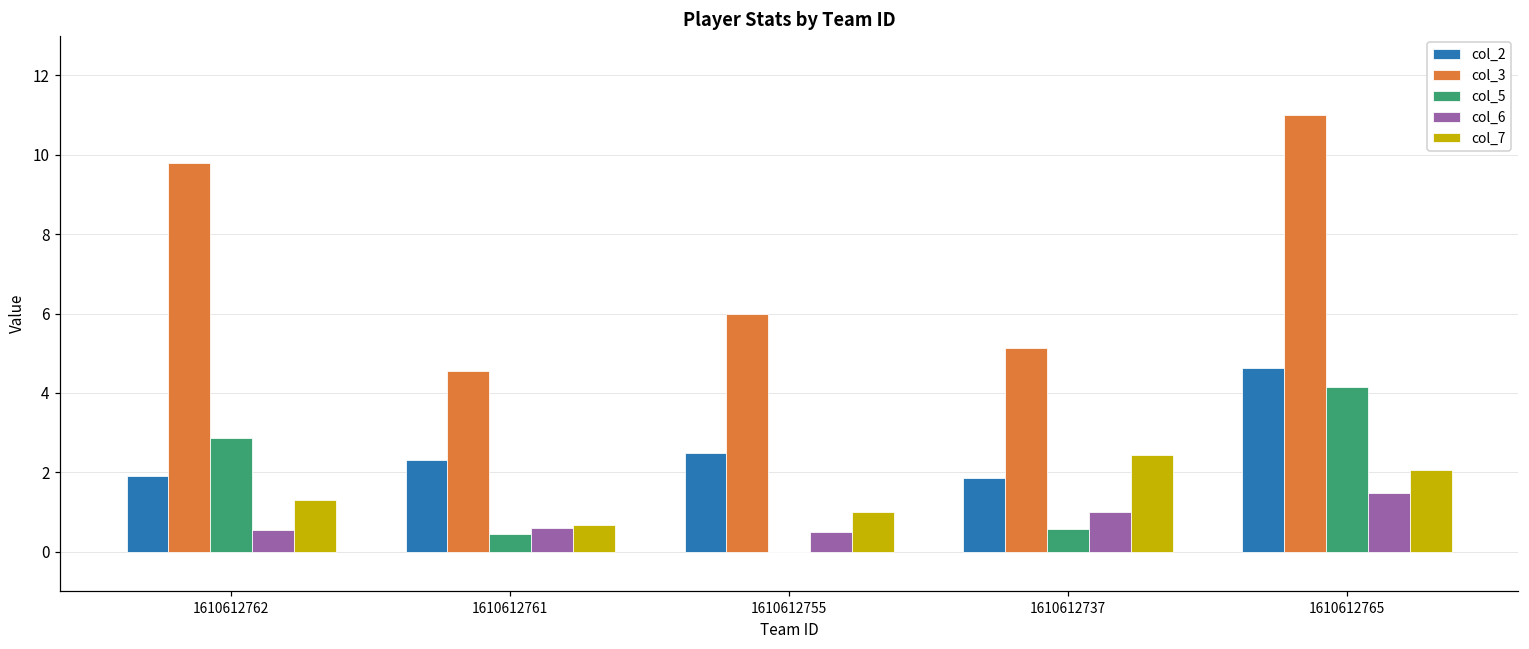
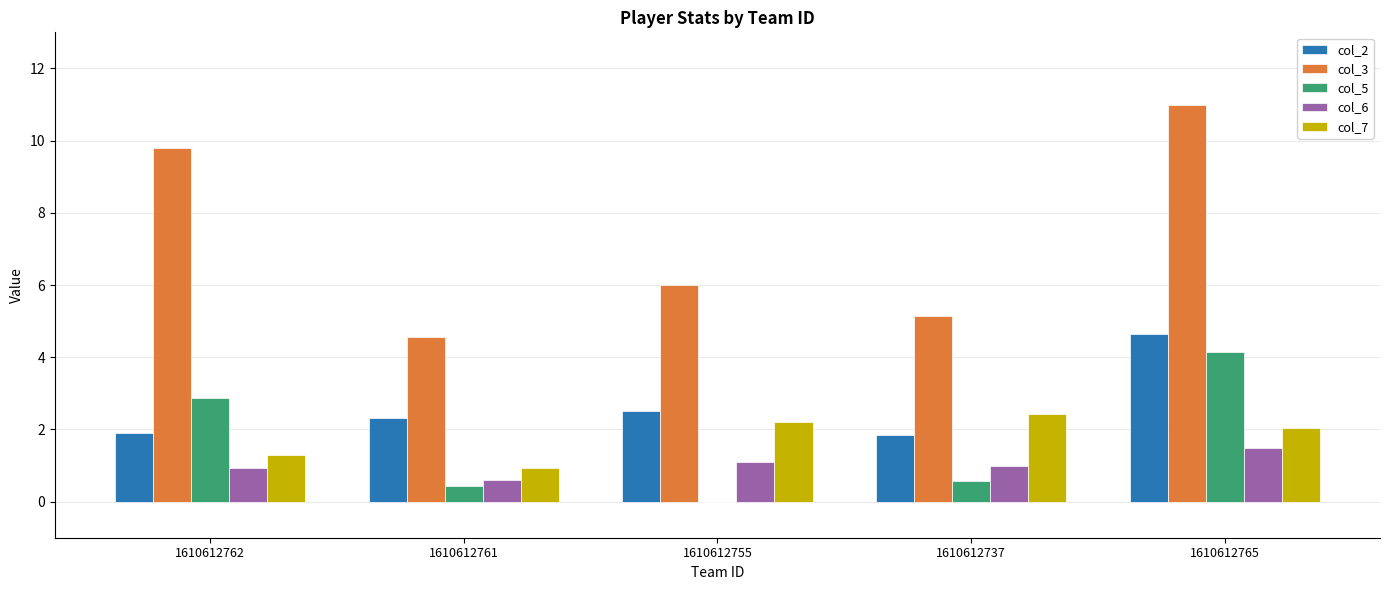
  {
    "col_2": {
      "1610612762": 1.9,
      "1610612761": 2.3,
      "1610612755": 2.5,
      "1610612737": 1.9,
      "1610612765": 4.6
    },
    "col_3": {
      "1610612762": 9.8,
      "1610612761": 4.6,
      "1610612755": 6.0,
      "1610612737": 5.1,
      "1610612765": 11.0
    },
    "col_5": {
      "1610612762": 2.9,
      "1610612761": 0.4,
      "1610612755": 0.0,
      "1610612737": 0.6,
      "1610612765": 4.2
    },
    "col_6": {
-     "1610612762": 0.5,
+     "1610612762": 0.9,
      "1610612761": 0.6,
-     "1610612755": 0.5,
+     "1610612755": 1.1,
      "1610612737": 1.0,
      "1610612765": 1.5
    },
    "col_7": {
      "1610612762": 1.3,
-     "1610612761": 0.7,
-     "1610612755": 1.0,
+     "1610612761": 0.9,
+     "1610612755": 2.2,
      "1610612737": 2.4,
      "1610612765": 2.1
    }
  }
